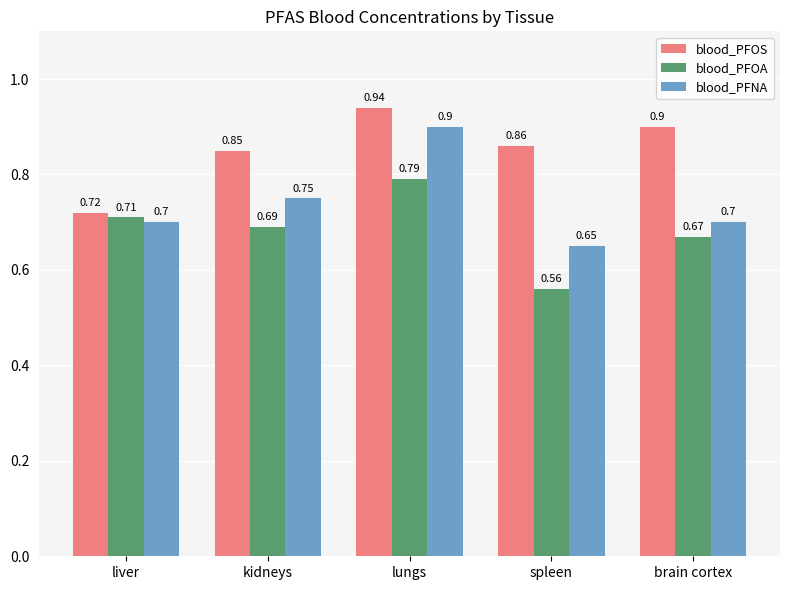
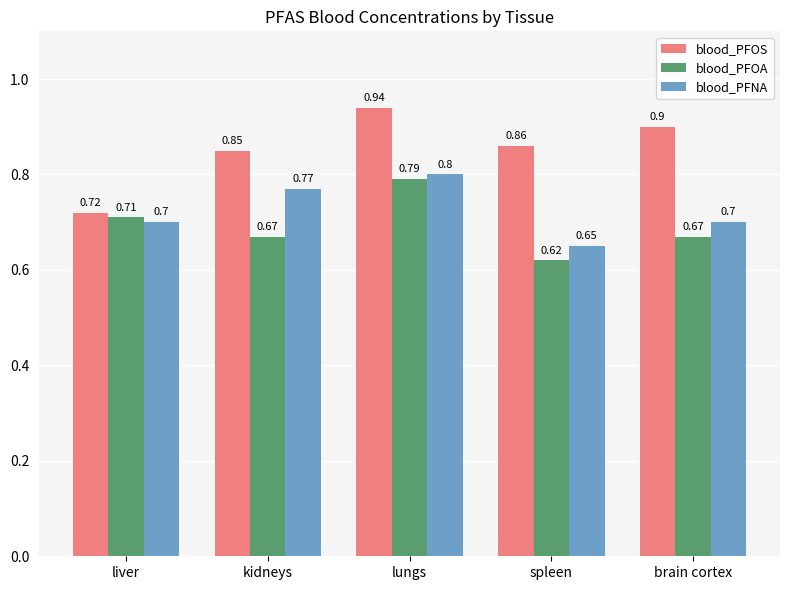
  {
    "blood_PFOS": {
      "liver": 0.72,
      "kidneys": 0.85,
      "lungs": 0.94,
      "spleen": 0.86,
      "brain cortex": 0.9
    },
    "blood_PFOA": {
      "liver": 0.71,
-     "kidneys": 0.69,
+     "kidneys": 0.67,
      "lungs": 0.79,
-     "spleen": 0.56,
+     "spleen": 0.62,
      "brain cortex": 0.67
    },
    "blood_PFNA": {
      "liver": 0.7,
-     "kidneys": 0.75,
-     "lungs": 0.9,
+     "kidneys": 0.77,
+     "lungs": 0.8,
      "spleen": 0.65,
      "brain cortex": 0.7
    }
  }
